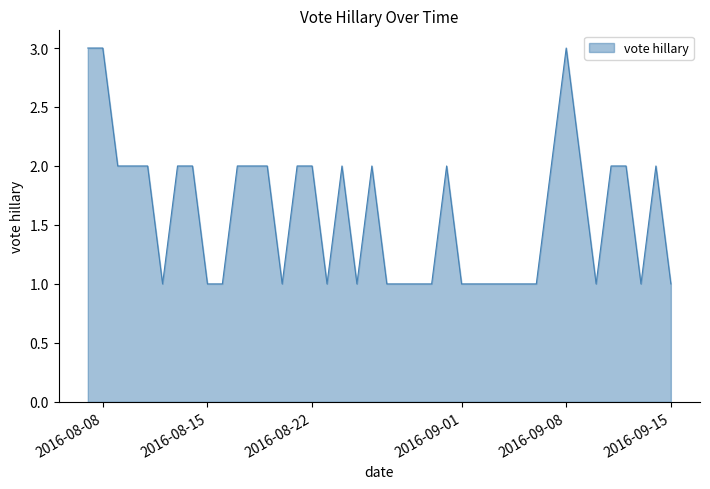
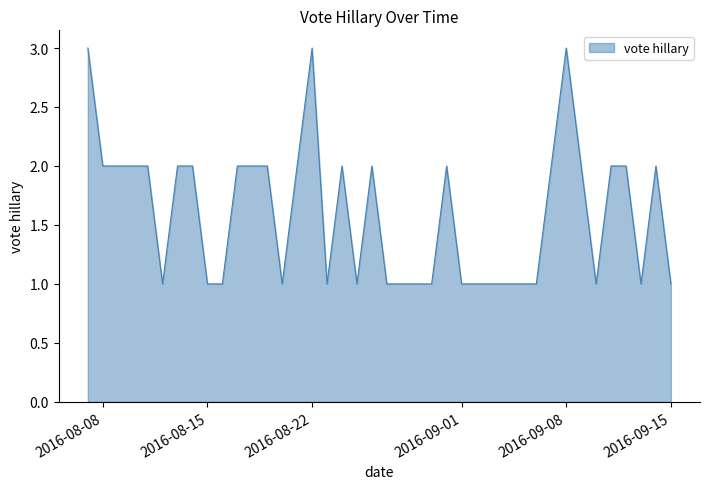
  {
-   "2016-08-08": 3,
+   "2016-08-08": 2,
    "2016-08-15": 1,
-   "2016-08-22": 2,
+   "2016-08-22": 3,
    "2016-09-01": 1,
    "2016-09-08": 3,
    "2016-09-15": 1
  }
